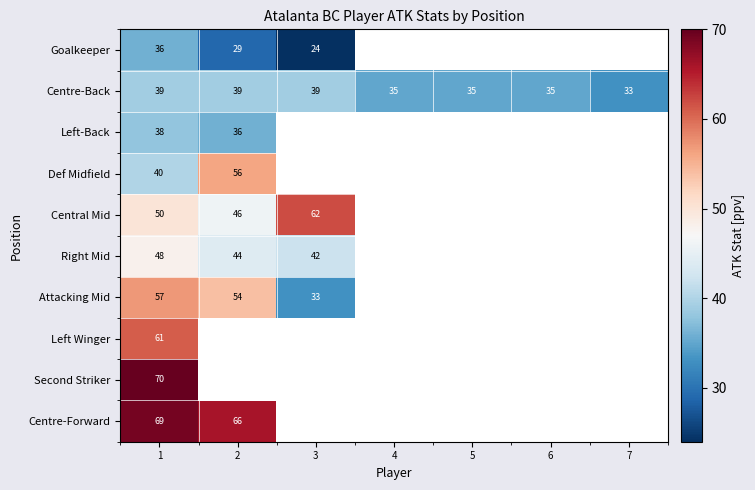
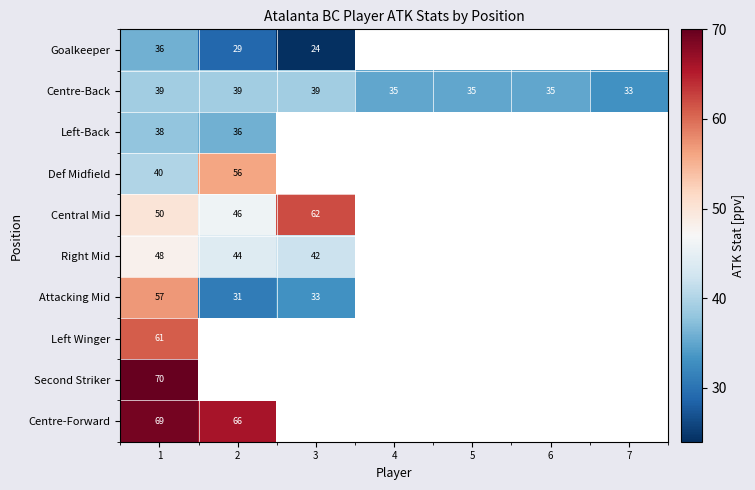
  {
    "Goalkeeper": {
      "1": 36,
      "2": 29,
      "3": 24
    },
    "Centre-Back": {
      "1": 39,
      "2": 39,
      "3": 39,
      "4": 35,
      "5": 35,
      "6": 35,
      "7": 33
    },
    "Left-Back": {
      "1": 38,
      "2": 36
    },
    "Def Midfield": {
      "1": 40,
      "2": 56
    },
    "Central Mid": {
      "1": 50,
      "2": 46,
      "3": 62
    },
    "Right Mid": {
      "1": 48,
      "2": 44,
      "3": 42
    },
    "Attacking Mid": {
      "1": 57,
-     "2": 54,
+     "2": 31,
      "3": 33
    },
    "Left Winger": {
      "1": 61
    },
    "Second Striker": {
      "1": 70
    },
    "Centre-Forward": {
      "1": 69,
      "2": 66
    }
  }
